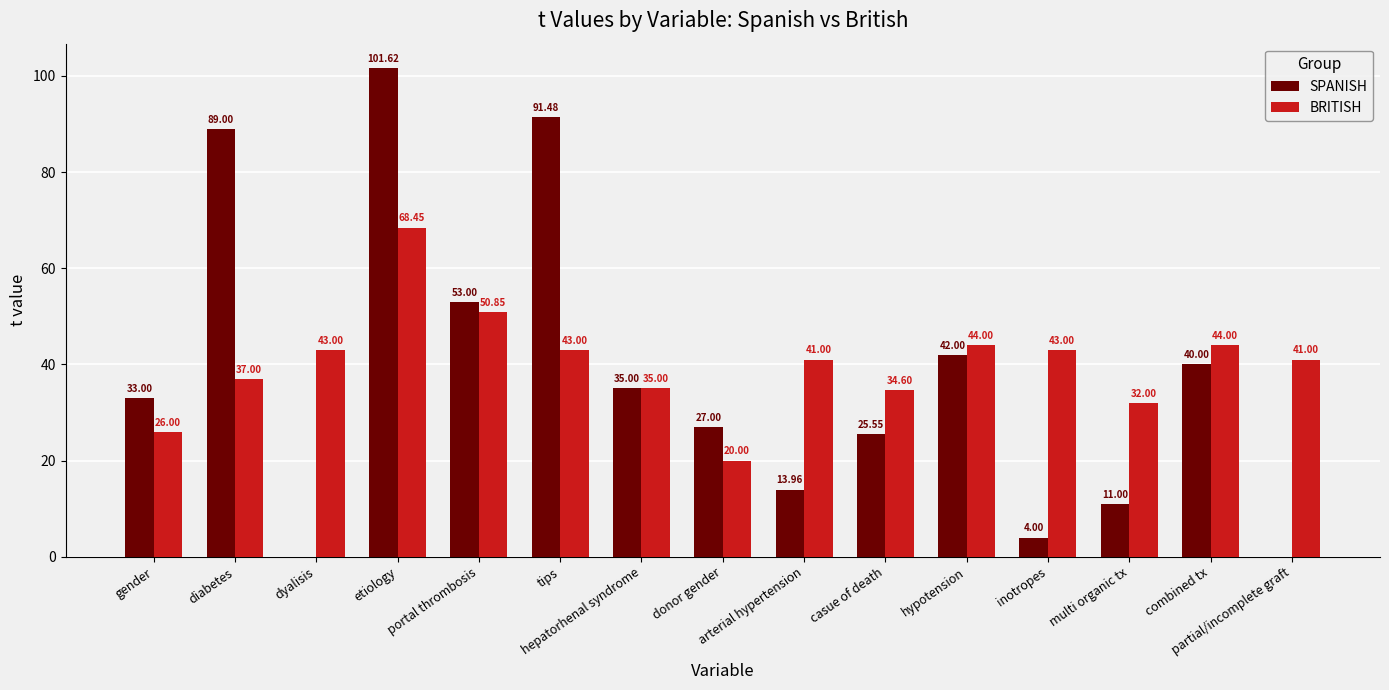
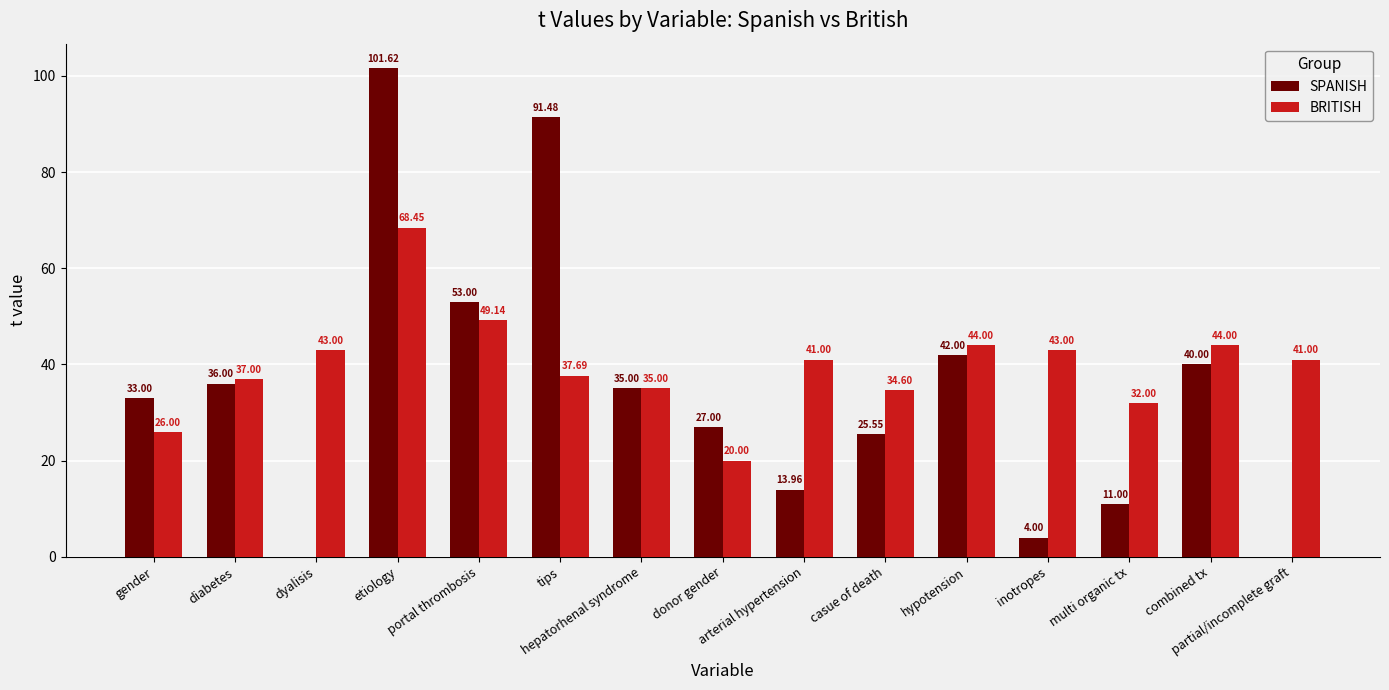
  {
    "SPANISH": {
      "gender": 33.00,
-     "diabetes": 89.00,
+     "diabetes": 36.00,
      "etiology": 101.62,
      "portal thrombosis": 53.00,
      "tips": 91.48,
      "hepatorhenal syndrome": 35.00,
      "donor gender": 27.00,
      "arterial hypertension": 13.96,
      "casue of death": 25.55,
      "hypotension": 42.00,
      "inotropes": 4.00,
      "multi organic tx": 11.00,
      "combined tx": 40.00
    },
    "BRITISH": {
      "gender": 26.00,
      "diabetes": 37.00,
      "dyalisis": 43.00,
      "etiology": 68.45,
-     "portal thrombosis": 50.85,
-     "tips": 43.00,
+     "portal thrombosis": 49.14,
+     "tips": 37.69,
      "hepatorhenal syndrome": 35.00,
      "donor gender": 20.00,
      "arterial hypertension": 41.00,
      "casue of death": 34.60,
      "hypotension": 44.00,
      "inotropes": 43.00,
      "multi organic tx": 32.00,
      "combined tx": 44.00,
      "partial/incomplete graft": 41.00
    }
  }
